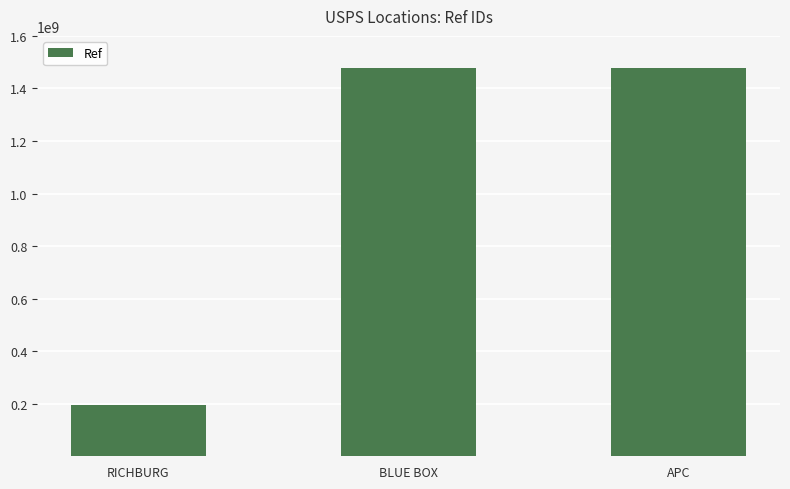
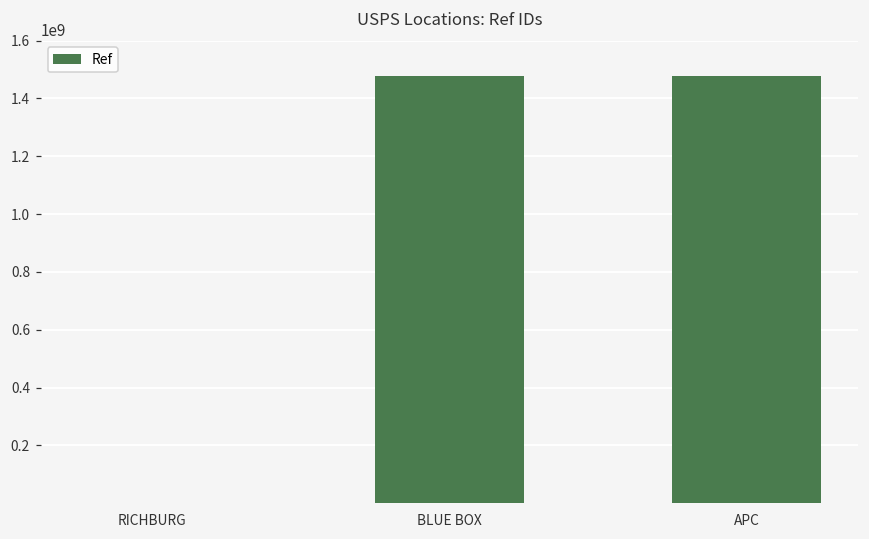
  {
-   "RICHBURG": 200000000,
+   "RICHBURG": 0,
    "BLUE BOX": 1480000000,
    "APC": 1480000000
  }
